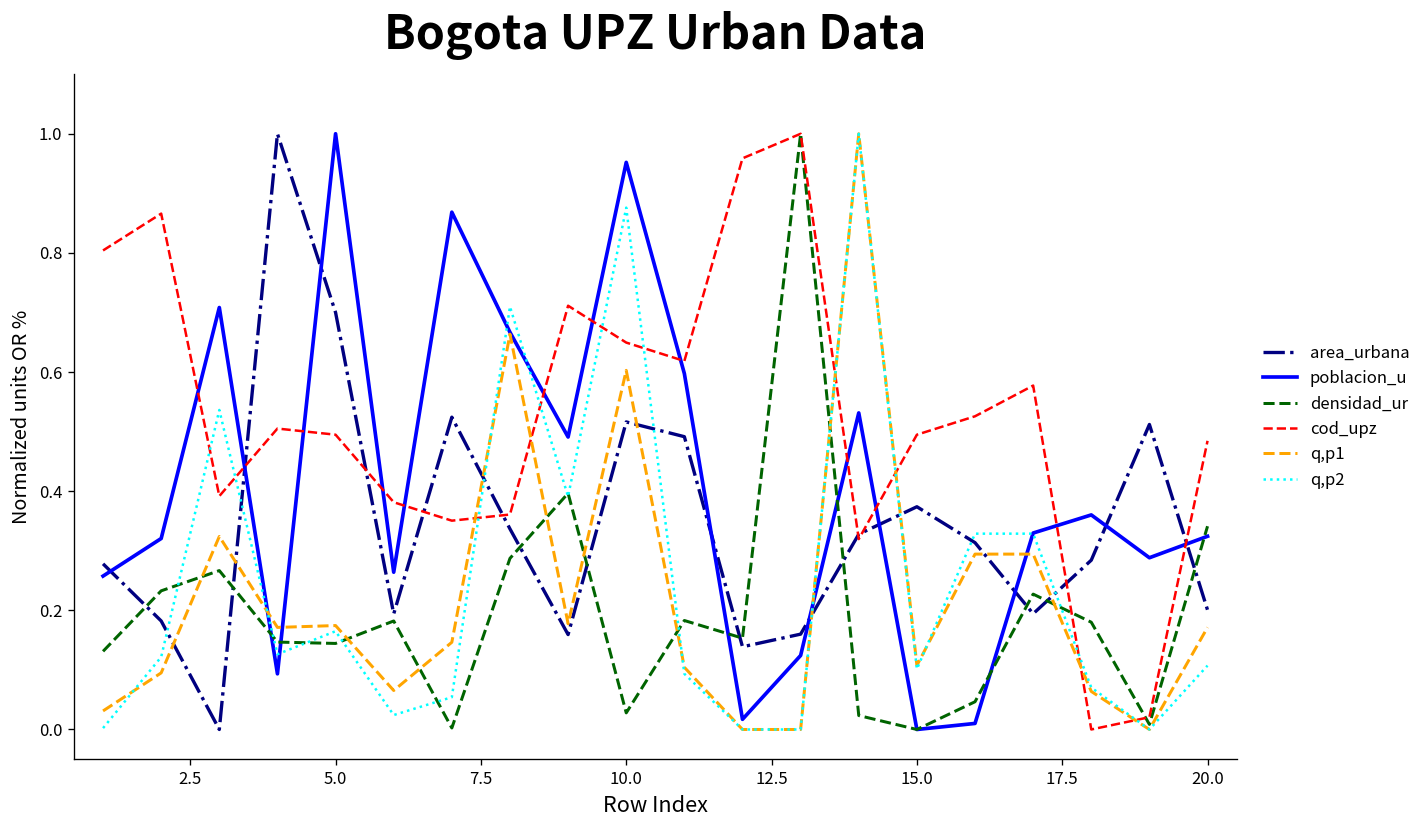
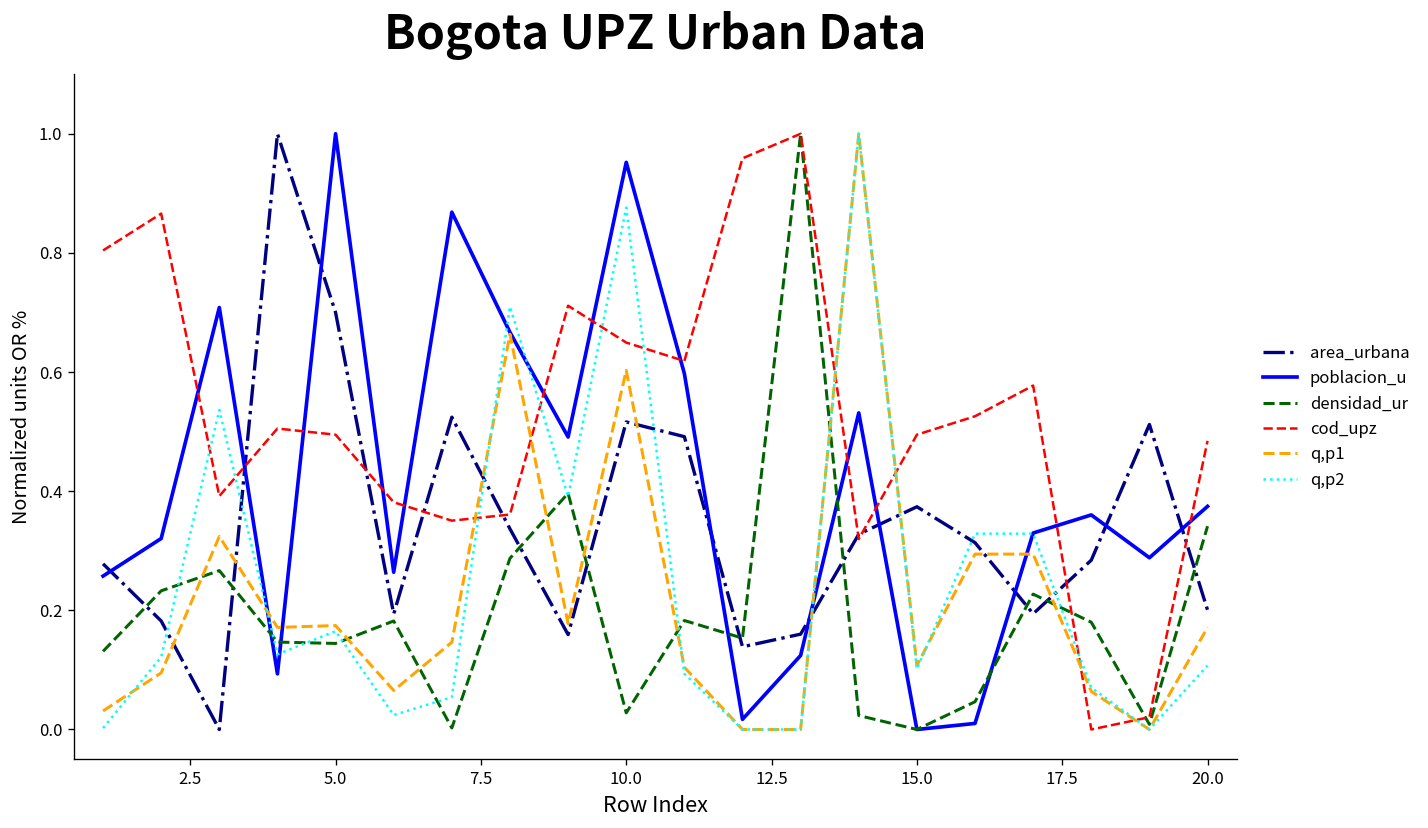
  {
    "area_urbana": {
      "5.0": 0.70,
      "10.0": 0.52,
      "15.0": 0.37,
      "20.0": 0.20
    },
    "poblacion_u": {
      "5.0": 1.00,
      "10.0": 0.95,
-     "20.0": 0.32
+     "20.0": 0.37
    },
    "densidad_ur": {
      "5.0": 0.14,
      "10.0": 0.03,
      "20.0": 0.34
    },
    "cod_upz": {
      "5.0": 0.49,
      "10.0": 0.65,
      "15.0": 0.49,
      "20.0": 0.48
    },
    "q,p1": {
      "5.0": 0.17,
      "10.0": 0.60,
      "15.0": 0.11,
      "20.0": 0.17
    },
    "q,p2": {
      "5.0": 0.16,
      "10.0": 0.88,
      "15.0": 0.10,
      "20.0": 0.11
    }
  }
